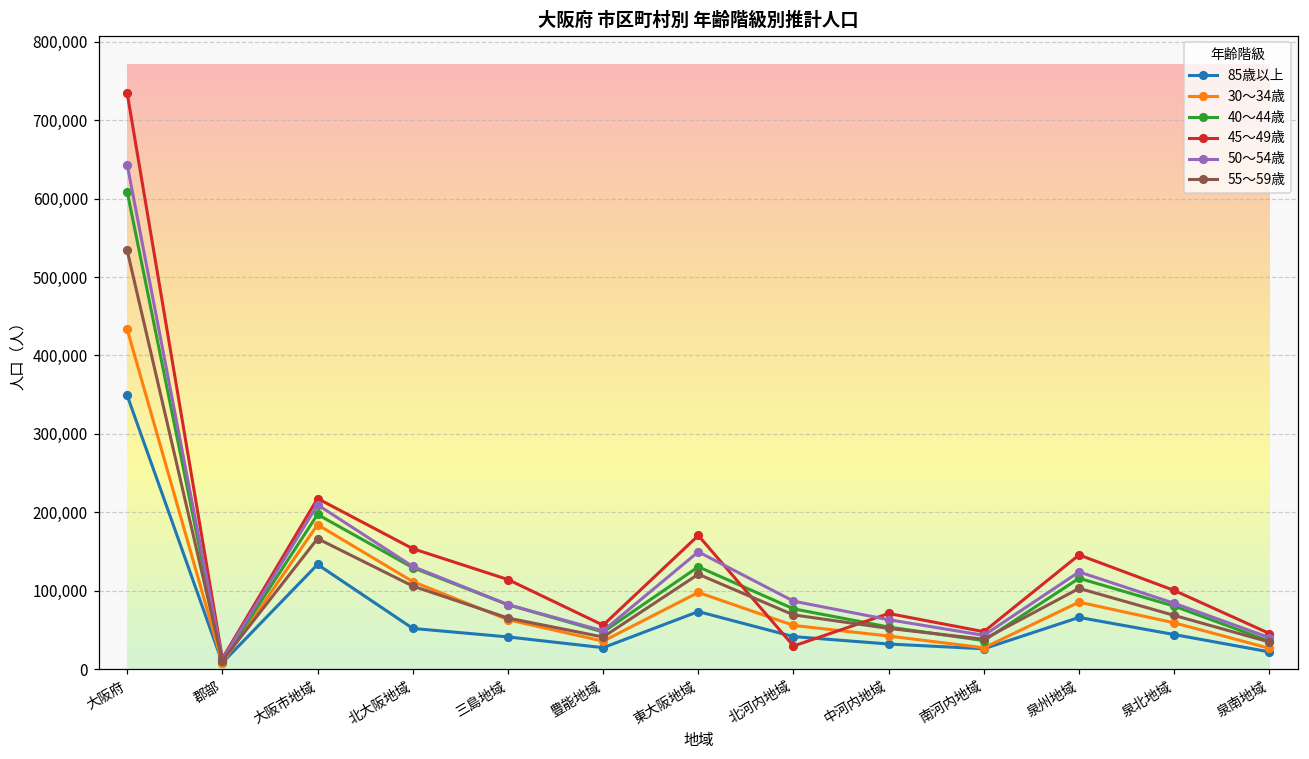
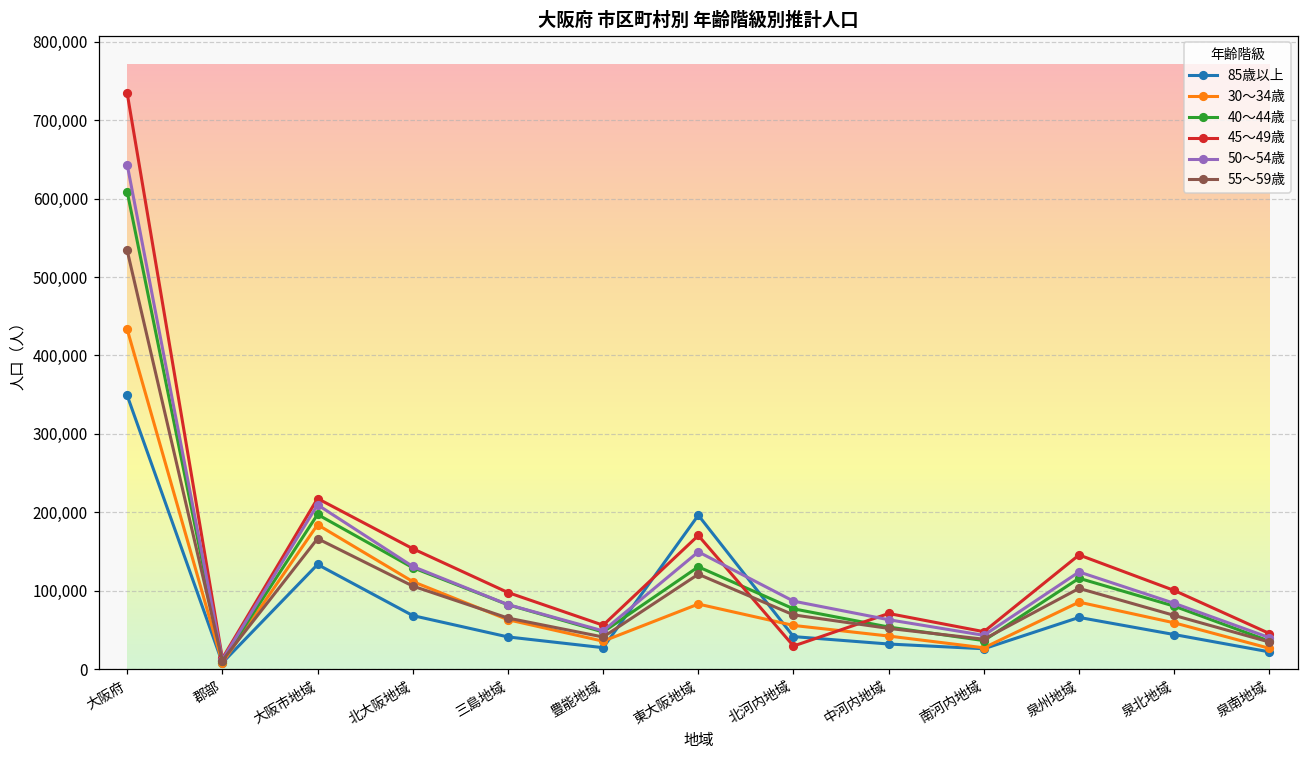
  {
    "85歳以上": {
      "大阪府": "350,000",
      "大阪市地域": "130,000",
-     "北大阪地域": "50,000",
+     "北大阪地域": "70,000",
      "三島地域": "40,000",
      "豊能地域": "30,000",
-     "東大阪地域": "70,000",
+     "東大阪地域": "200,000",
      "北河内地域": "40,000",
      "中河内地域": "30,000",
      "泉州地域": "70,000",
      "泉北地域": "40,000",
      "泉南地域": "20,000"
    },
    "30～34歳": {
      "大阪府": "430,000",
      "大阪市地域": "180,000",
      "北大阪地域": "110,000",
      "豊能地域": "40,000",
-     "東大阪地域": "100,000",
+     "東大阪地域": "80,000",
      "北河内地域": "60,000",
      "中河内地域": "40,000",
      "泉州地域": "90,000",
      "泉北地域": "60,000",
      "泉南地域": "30,000"
    },
    "40～44歳": {
      "大阪府": "610,000",
      "大阪市地域": "200,000",
      "東大阪地域": "130,000",
      "北河内地域": "80,000",
      "泉州地域": "120,000",
      "泉北地域": "80,000"
    },
    "45～49歳": {
      "大阪府": "730,000",
      "大阪市地域": "220,000",
      "北大阪地域": "150,000",
-     "三島地域": "110,000",
+     "三島地域": "100,000",
      "豊能地域": "60,000",
      "東大阪地域": "170,000",
      "北河内地域": "30,000",
      "中河内地域": "70,000",
      "南河内地域": "50,000",
      "泉州地域": "150,000",
      "泉北地域": "100,000",
      "泉南地域": "50,000"
    },
    "50～54歳": {
      "大阪府": "640,000",
      "大阪市地域": "210,000",
      "東大阪地域": "150,000",
      "北河内地域": "90,000",
      "中河内地域": "60,000",
      "南河内地域": "40,000",
      "泉州地域": "120,000",
      "泉北地域": "80,000",
      "泉南地域": "40,000"
    },
    "55～59歳": {
      "大阪府": "530,000",
      "大阪市地域": "170,000",
      "北大阪地域": "110,000",
      "豊能地域": "40,000",
      "東大阪地域": "120,000",
      "北河内地域": "70,000",
      "泉州地域": "100,000",
      "泉北地域": "70,000"
    }
  }
